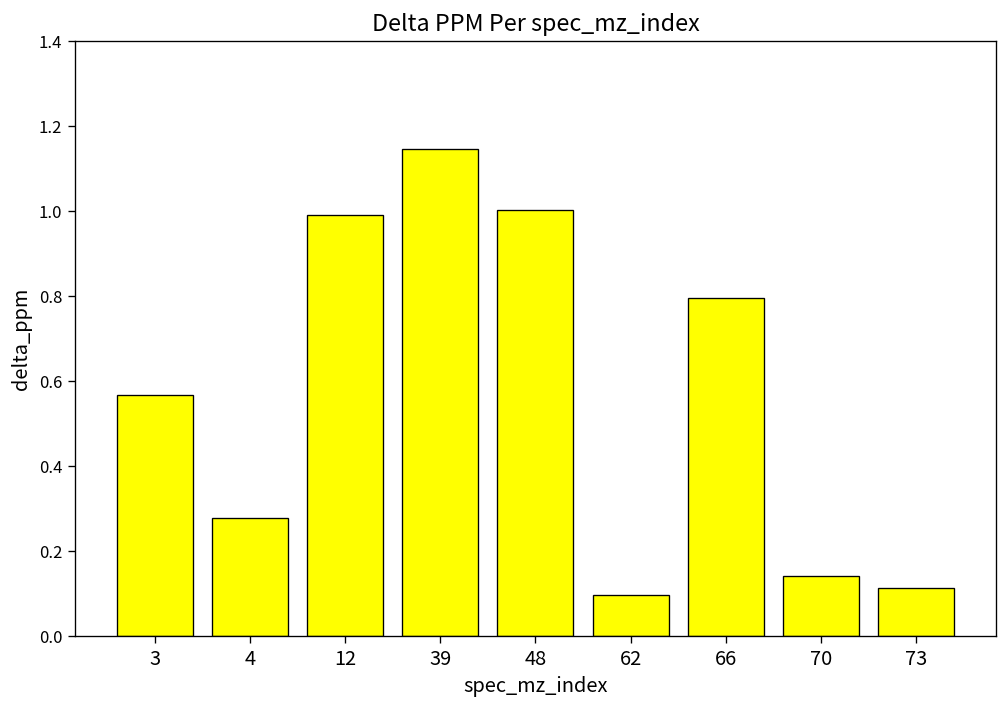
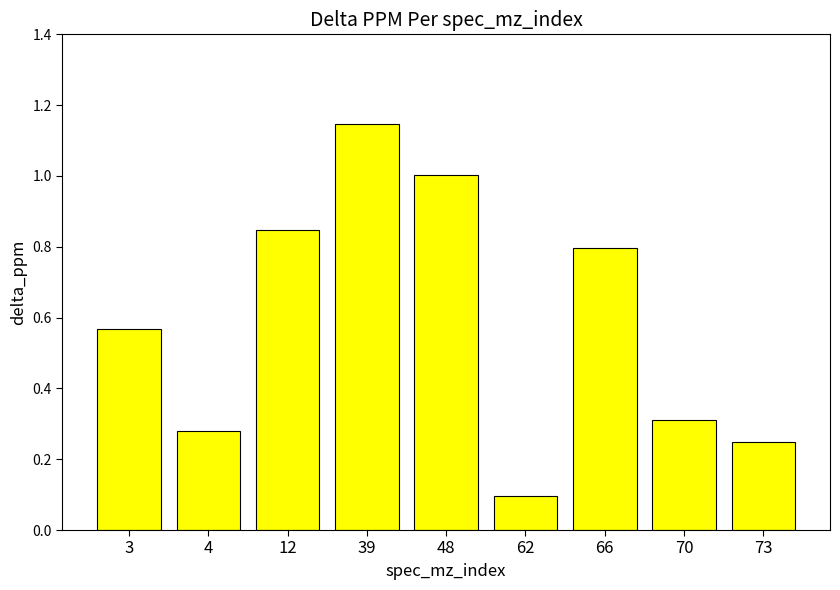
  {
    "3": 0.57,
    "4": 0.28,
-   "12": 0.99,
+   "12": 0.85,
    "39": 1.15,
    "48": 1.00,
    "62": 0.10,
    "66": 0.80,
-   "70": 0.14,
-   "73": 0.11
+   "70": 0.31,
+   "73": 0.25
  }
